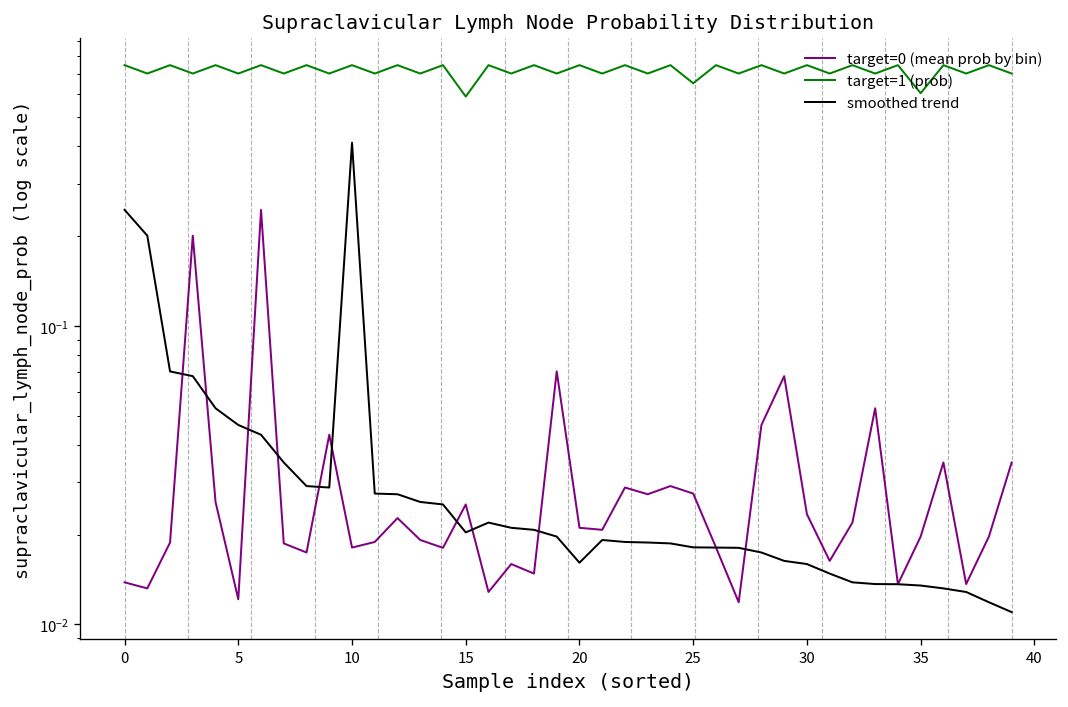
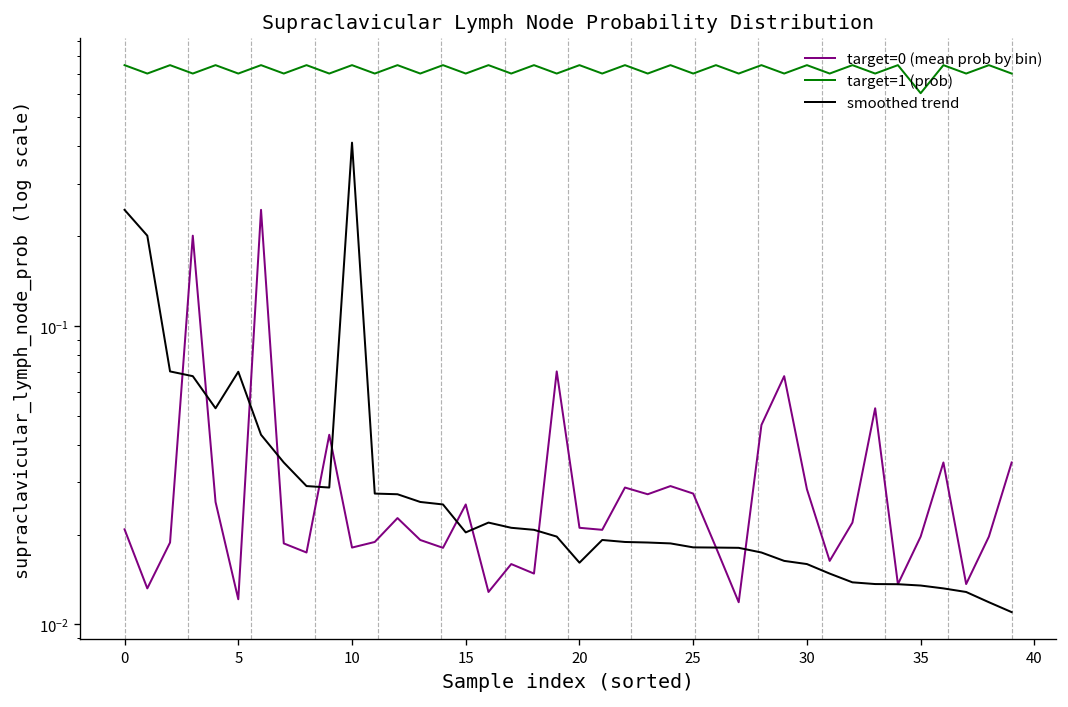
  {
    "target=0 (mean prob by bin)": {
-     "0": 0.014,
+     "0": 0.021,
      "5": 0.012,
      "10": 0.018,
      "15": 0.025,
      "20": 0.021,
      "25": 0.027,
-     "30": 0.023,
+     "30": 0.028,
      "35": 0.020
    },
    "target=1 (prob)": {
      "0": 0.75,
      "5": 0.70,
      "10": 0.75,
-     "15": 0.59,
+     "15": 0.70,
      "20": 0.75,
-     "25": 0.65,
+     "25": 0.70,
      "30": 0.75,
      "35": 0.60
    },
    "smoothed trend": {
      "0": 0.24,
-     "5": 0.047,
+     "5": 0.070,
      "10": 0.41,
      "15": 0.020,
      "20": 0.016,
      "25": 0.018,
      "30": 0.016,
      "35": 0.014
    }
  }
